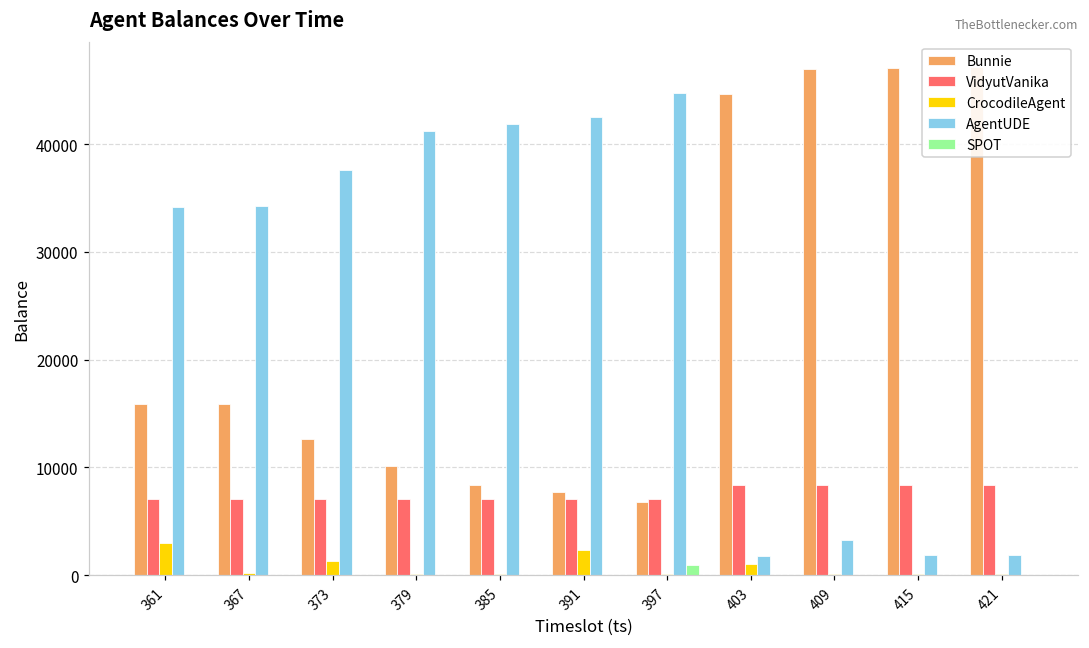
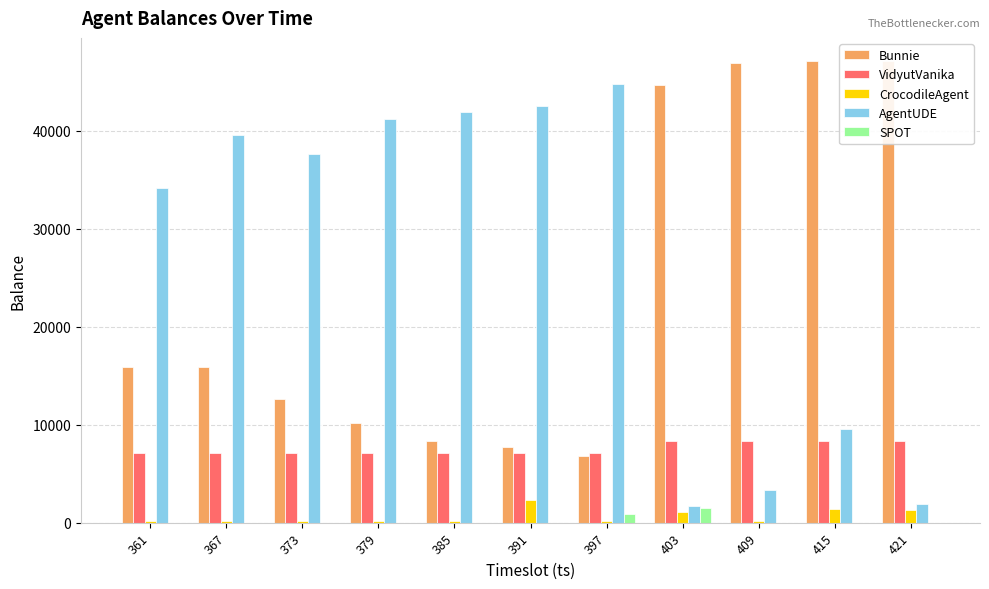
  {
    "CrocodileAgent": {
-     "361": 3000,
-     "373": 1000,
+     "361": 0,
+     "373": 0,
      "391": 2000,
      "403": 1000,
-     "415": 0,
-     "421": 0
+     "415": 1000,
+     "421": 1000
    },
    "AgentUDE": {
      "361": 34000,
-     "367": 34000,
+     "367": 40000,
      "373": 38000,
      "379": 41000,
      "385": 42000,
      "391": 43000,
      "397": 45000,
      "403": 2000,
      "409": 3000,
-     "415": 2000,
+     "415": 10000,
      "421": 2000
    },
    "SPOT": {
      "397": 1000,
-     "403": 0
+     "403": 1000
    }
  }
